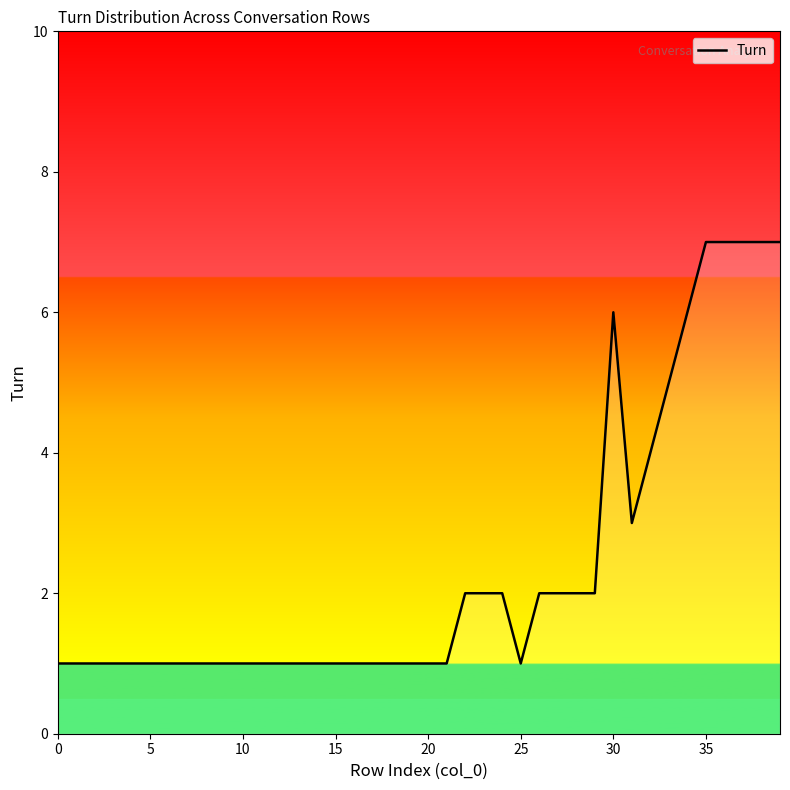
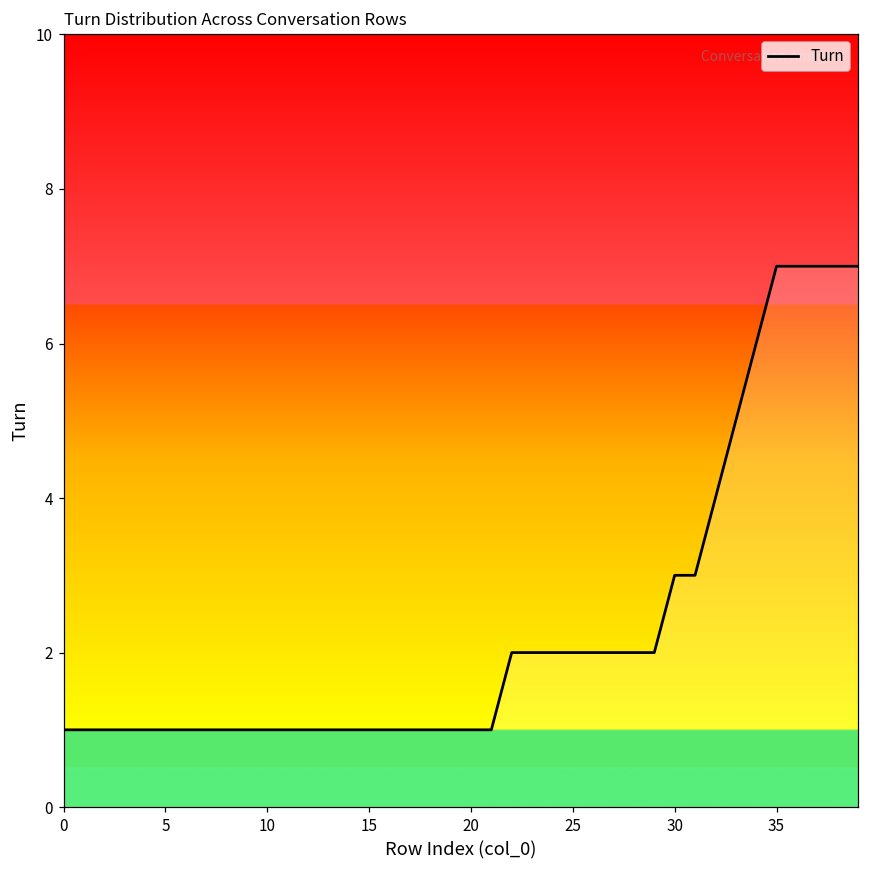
  {
    "0": 1,
    "5": 1,
    "10": 1,
    "15": 1,
    "20": 1,
-   "25": 1,
-   "30": 6,
+   "25": 2,
+   "30": 3,
    "35": 7
  }
